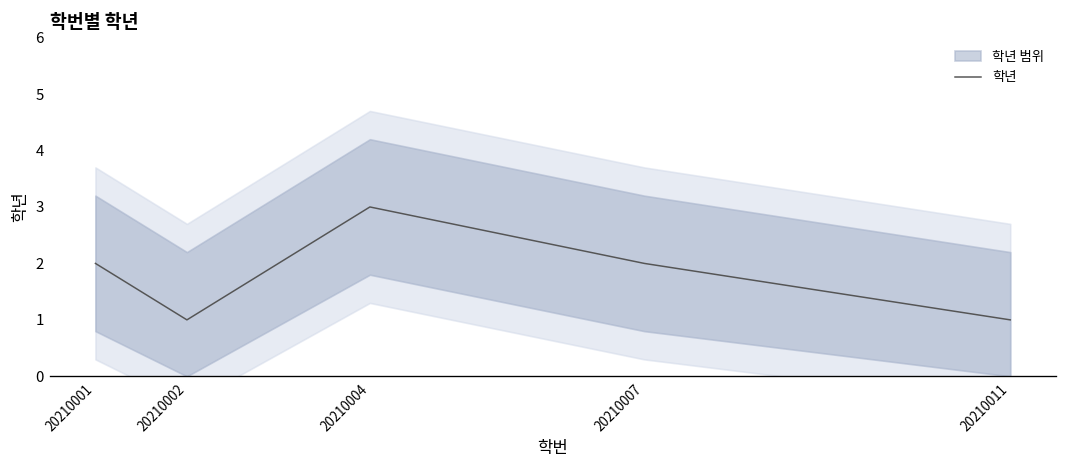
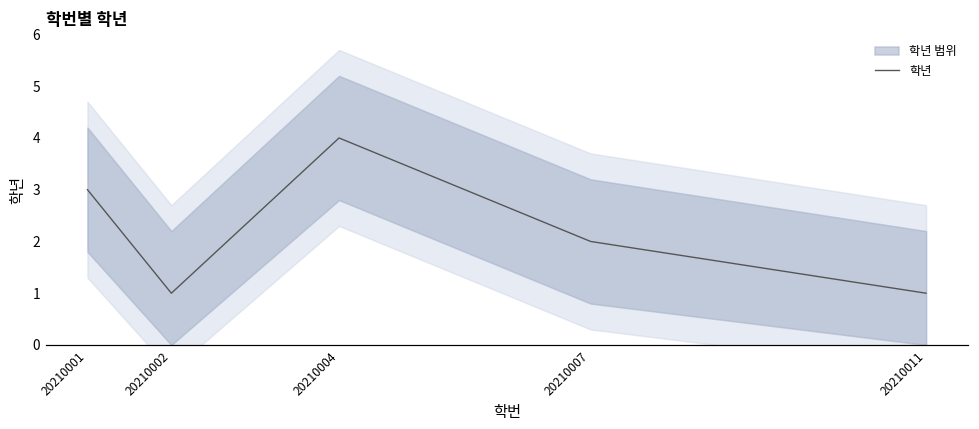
  {
    "학년": {
-     "20210001": 2,
+     "20210001": 3,
      "20210002": 1,
-     "20210004": 3,
+     "20210004": 4,
      "20210007": 2,
      "20210011": 1
    },
    "학년 범위": {
      "20210002": 2.2,
      "20210011": 2.2
    }
  }
